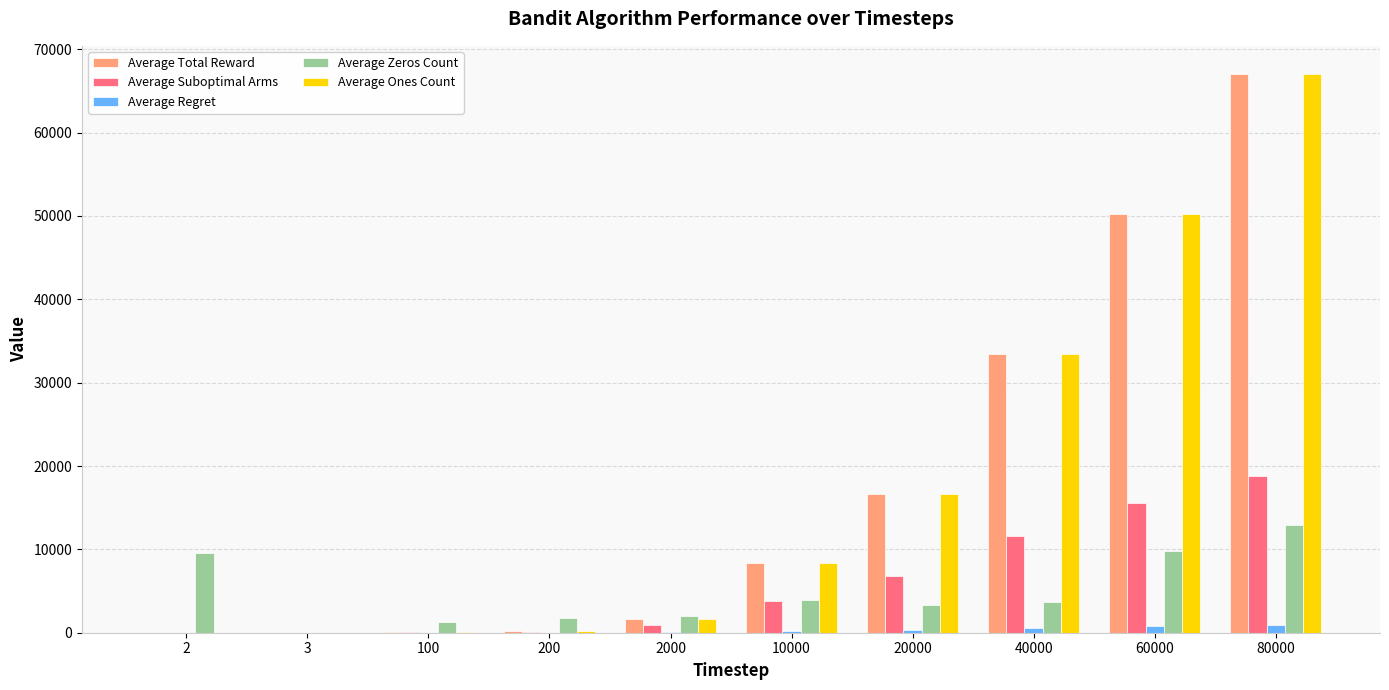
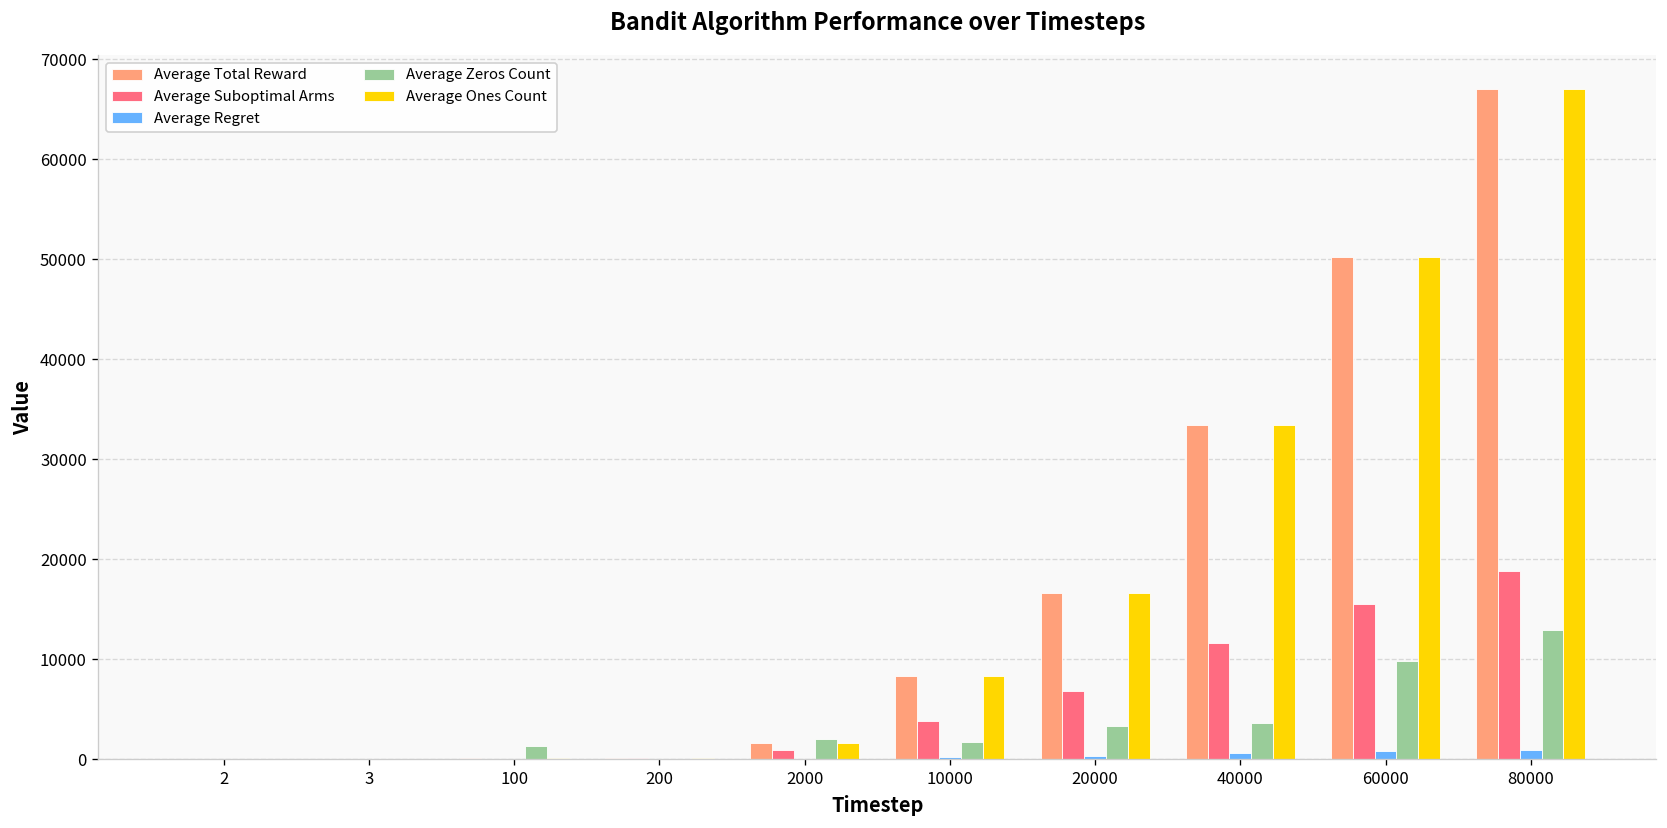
  {
    "Average Regret": {
      "20000": 0,
      "40000": 1000,
      "60000": 1000,
      "80000": 1000
    },
    "Average Zeros Count": {
-     "2": 10000,
+     "2": 0,
      "100": 1000,
-     "200": 2000,
+     "200": 0,
      "2000": 2000,
-     "10000": 4000,
+     "10000": 2000,
      "20000": 3000,
      "40000": 4000,
      "60000": 10000,
      "80000": 13000
    },
    "Average Ones Count": {
      "2000": 2000,
      "10000": 8000,
      "20000": 17000,
      "40000": 33000,
      "60000": 50000,
      "80000": 67000
    }
  }
